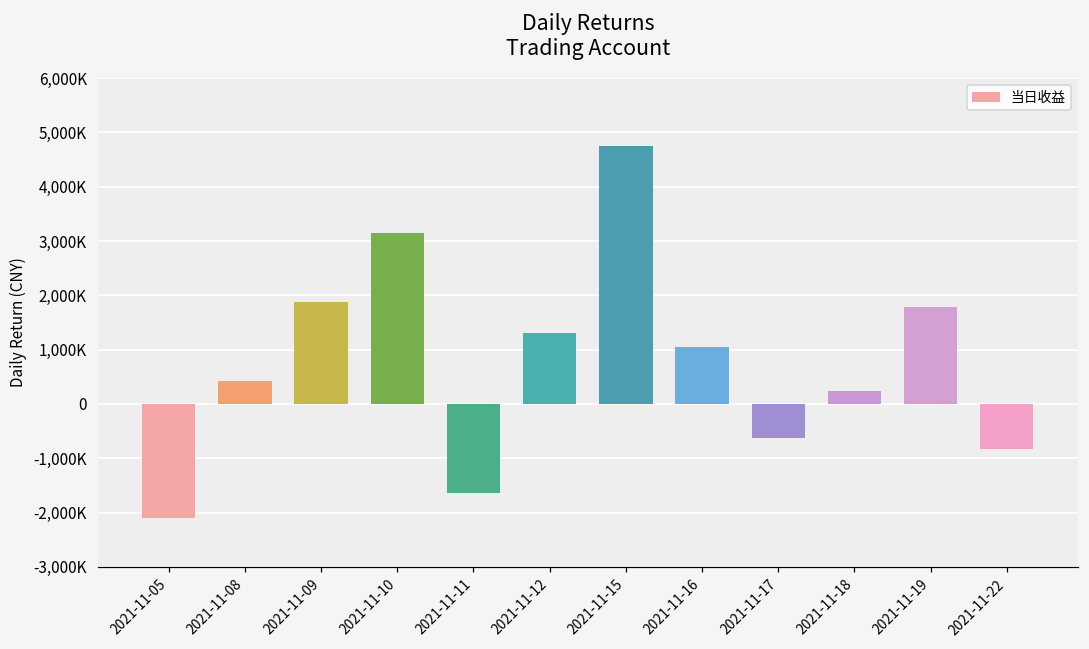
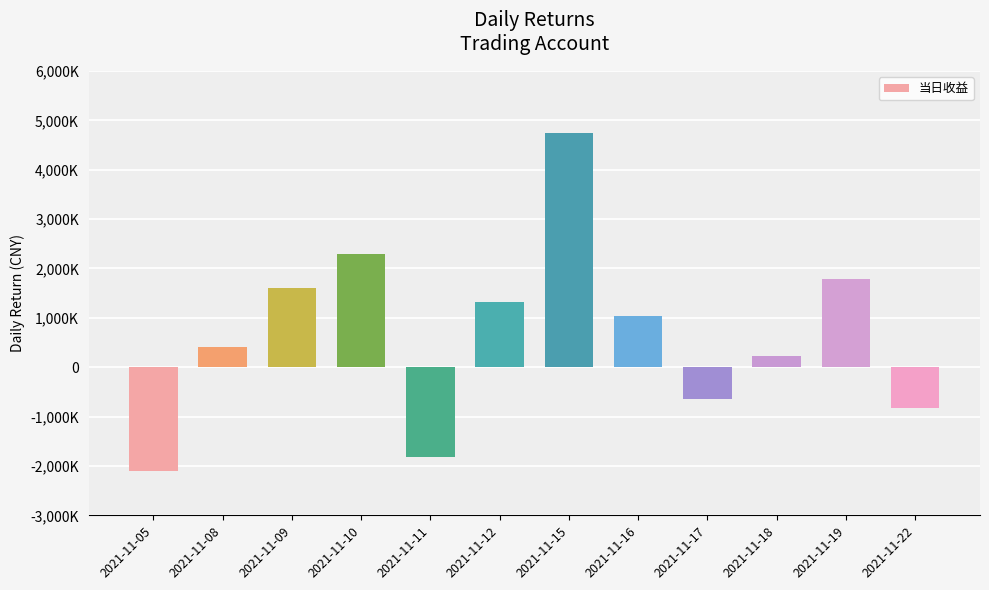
  {
    "2021-11-05": "-2,100,000",
    "2021-11-08": "400,000",
-   "2021-11-09": "1,900,000",
-   "2021-11-10": "3,100,000",
-   "2021-11-11": "-1,600,000",
+   "2021-11-09": "1,600,000",
+   "2021-11-10": "2,300,000",
+   "2021-11-11": "-1,800,000",
    "2021-11-12": "1,300,000",
    "2021-11-15": "4,800,000",
    "2021-11-16": "1,000,000",
    "2021-11-17": "-600,000",
    "2021-11-18": "200,000",
    "2021-11-19": "1,800,000",
    "2021-11-22": "-800,000"
  }
